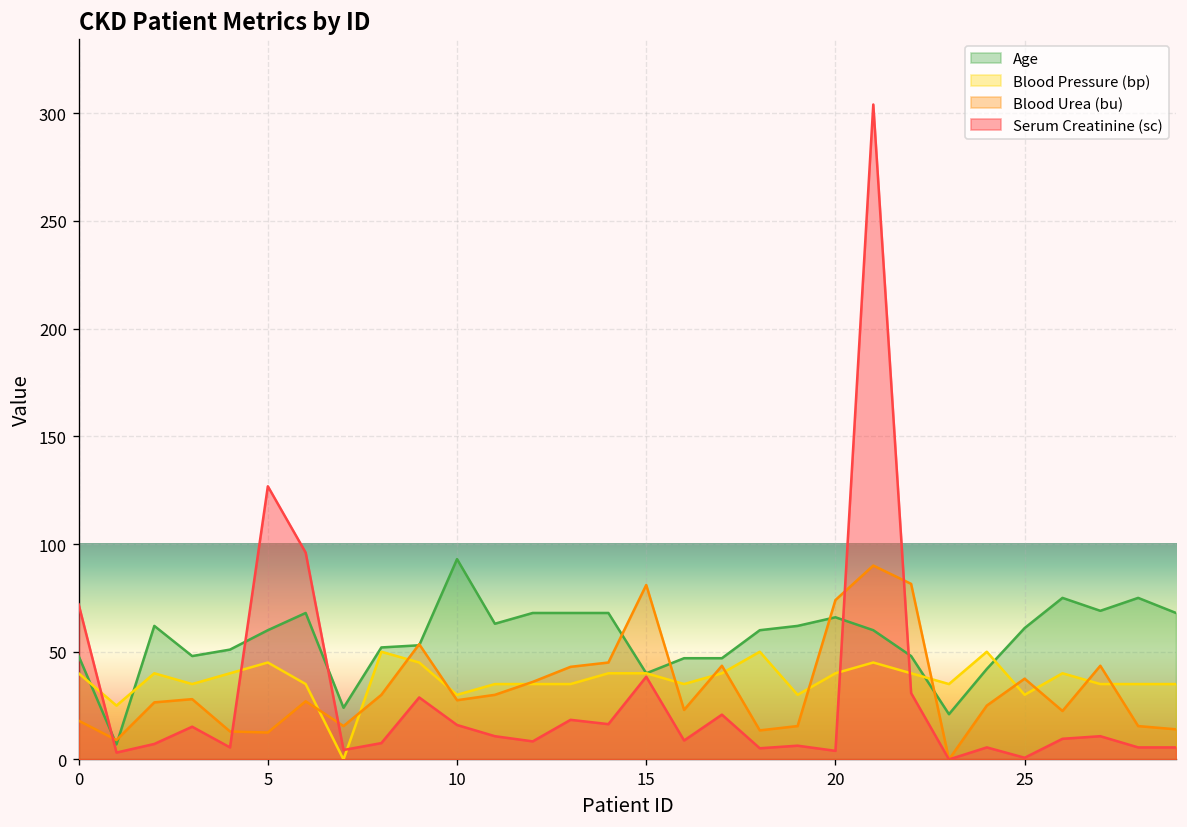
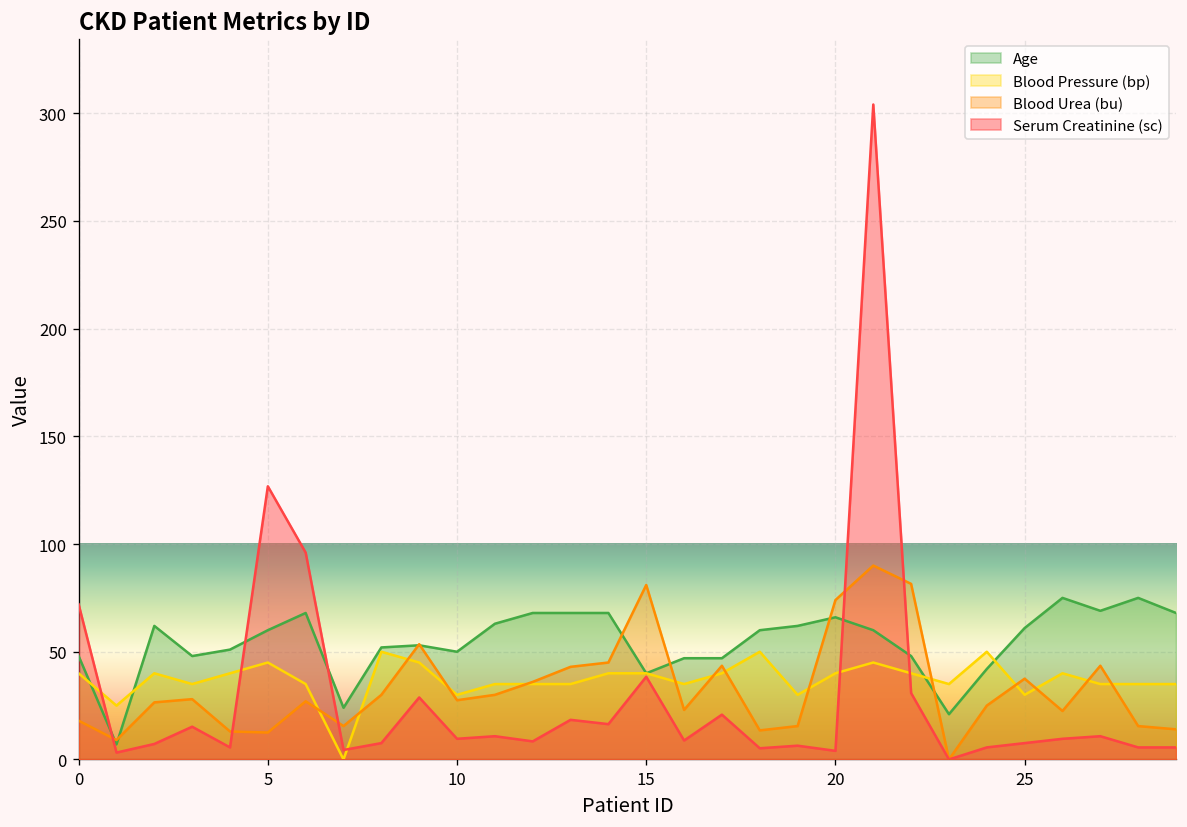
  {
    "Age": {
      "0": 48,
      "5": 60,
-     "10": 93,
+     "10": 50,
      "20": 66,
      "25": 61
    },
    "Serum Creatinine (sc)": {
      "0": 72,
      "5": 127,
-     "10": 16,
+     "10": 10,
      "15": 38,
      "20": 4,
-     "25": 1
+     "25": 8
    }
  }
